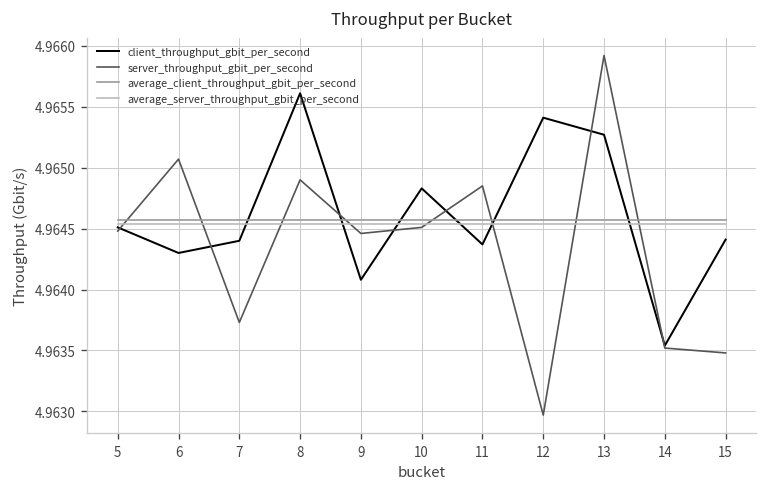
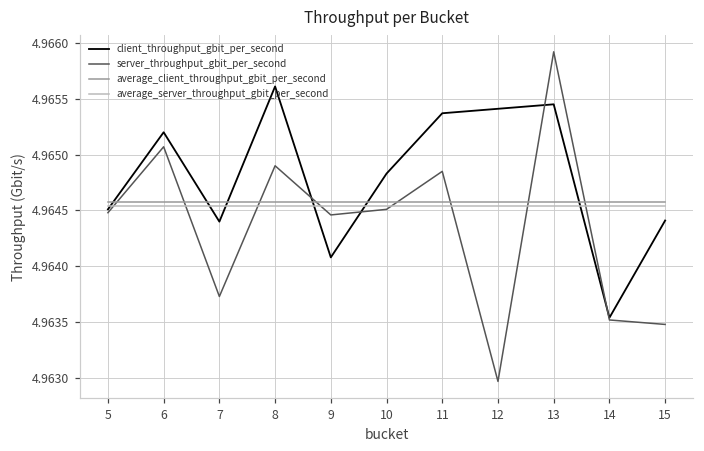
  {
    "client_throughput_gbit_per_second": {
      "5": 4.96451,
-     "6": 4.9643,
+     "6": 4.9652,
      "7": 4.96440,
      "8": 4.96561,
      "9": 4.96408,
      "10": 4.96483,
-     "11": 4.96437,
+     "11": 4.96537,
      "12": 4.96541,
-     "13": 4.96527,
+     "13": 4.96545,
      "15": 4.96441
    },
    "server_throughput_gbit_per_second": {
      "5": 4.96448,
      "6": 4.96507,
      "7": 4.96373,
      "8": 4.96490,
      "9": 4.96446,
      "10": 4.96451,
      "11": 4.96485,
      "12": 4.96297,
      "13": 4.96592,
      "15": 4.96348
    }
  }
